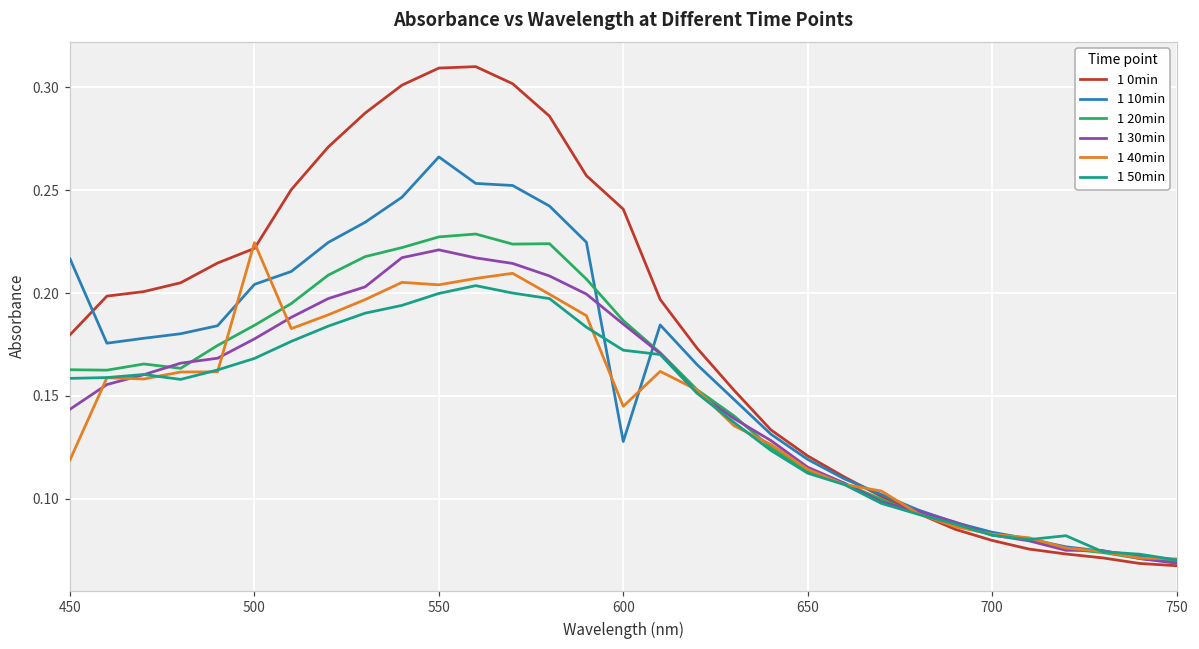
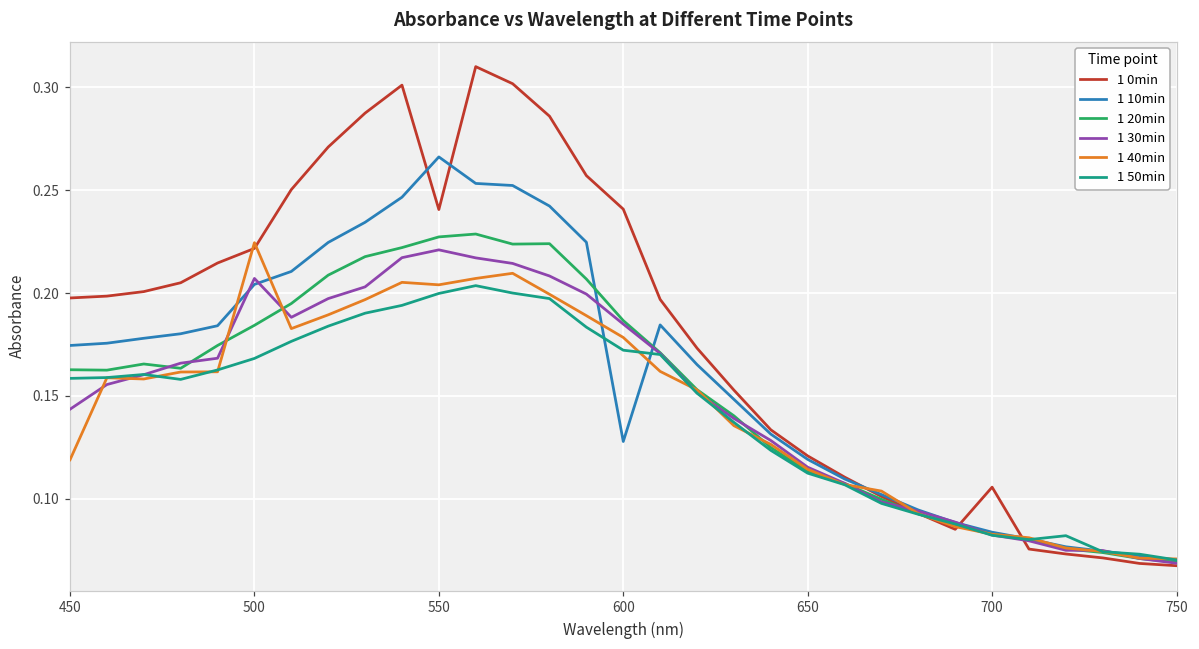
  {
    "1 0min": {
-     "450": 0.180,
+     "450": 0.198,
      "500": 0.222,
-     "550": 0.309,
+     "550": 0.241,
      "600": 0.241,
      "650": 0.121,
-     "700": 0.080
+     "700": 0.106
    },
    "1 10min": {
-     "450": 0.217,
+     "450": 0.175,
      "500": 0.204,
      "550": 0.266,
      "600": 0.128,
      "650": 0.119
    },
    "1 30min": {
      "450": 0.144,
-     "500": 0.178,
+     "500": 0.207,
      "550": 0.221,
      "600": 0.185
    },
    "1 40min": {
      "450": 0.119,
      "500": 0.225,
      "550": 0.204,
-     "600": 0.145
+     "600": 0.178
    }
  }
